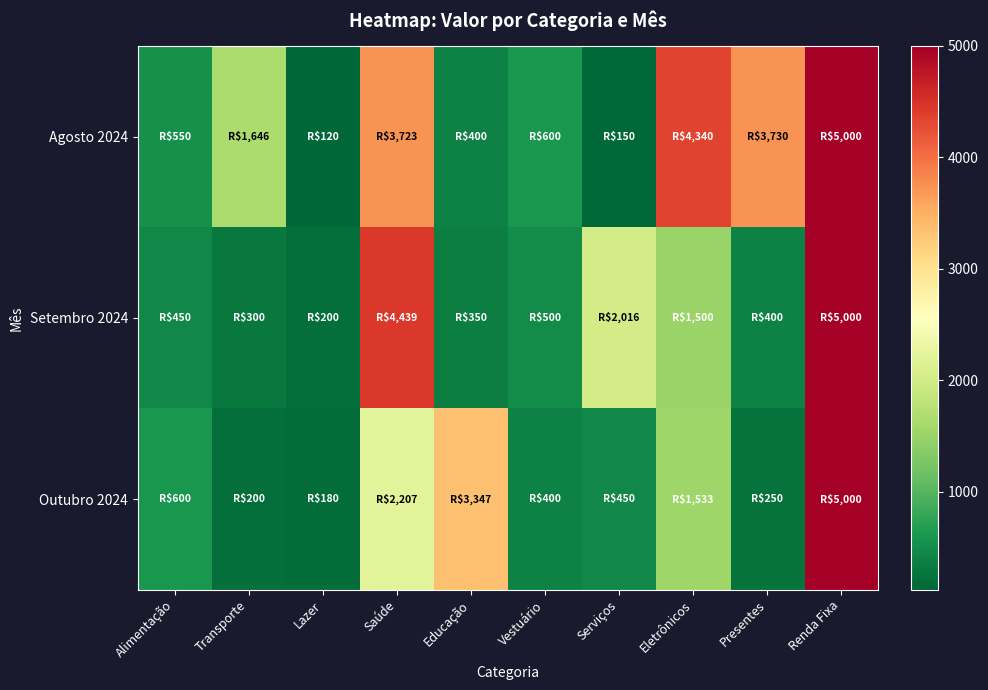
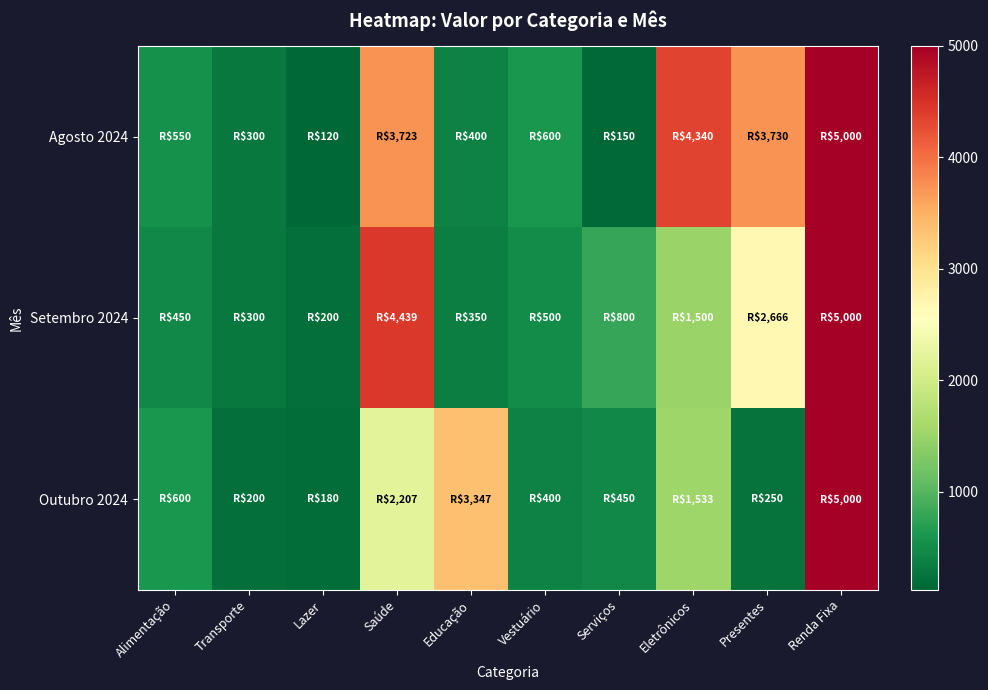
  {
    "Agosto 2024": {
      "Alimentação": "$550",
-     "Transporte": "$1,646",
+     "Transporte": "$300",
      "Lazer": "$120",
      "Saúde": "$3,723",
      "Educação": "$400",
      "Vestuário": "$600",
      "Serviços": "$150",
      "Eletrônicos": "$4,340",
      "Presentes": "$3,730",
      "Renda Fixa": "$5,000"
    },
    "Setembro 2024": {
      "Alimentação": "$450",
      "Transporte": "$300",
      "Lazer": "$200",
      "Saúde": "$4,439",
      "Educação": "$350",
      "Vestuário": "$500",
-     "Serviços": "$2,016",
+     "Serviços": "$800",
      "Eletrônicos": "$1,500",
-     "Presentes": "$400",
+     "Presentes": "$2,666",
      "Renda Fixa": "$5,000"
    },
    "Outubro 2024": {
      "Alimentação": "$600",
      "Transporte": "$200",
      "Lazer": "$180",
      "Saúde": "$2,207",
      "Educação": "$3,347",
      "Vestuário": "$400",
      "Serviços": "$450",
      "Eletrônicos": "$1,533",
      "Presentes": "$250",
      "Renda Fixa": "$5,000"
    }
  }
